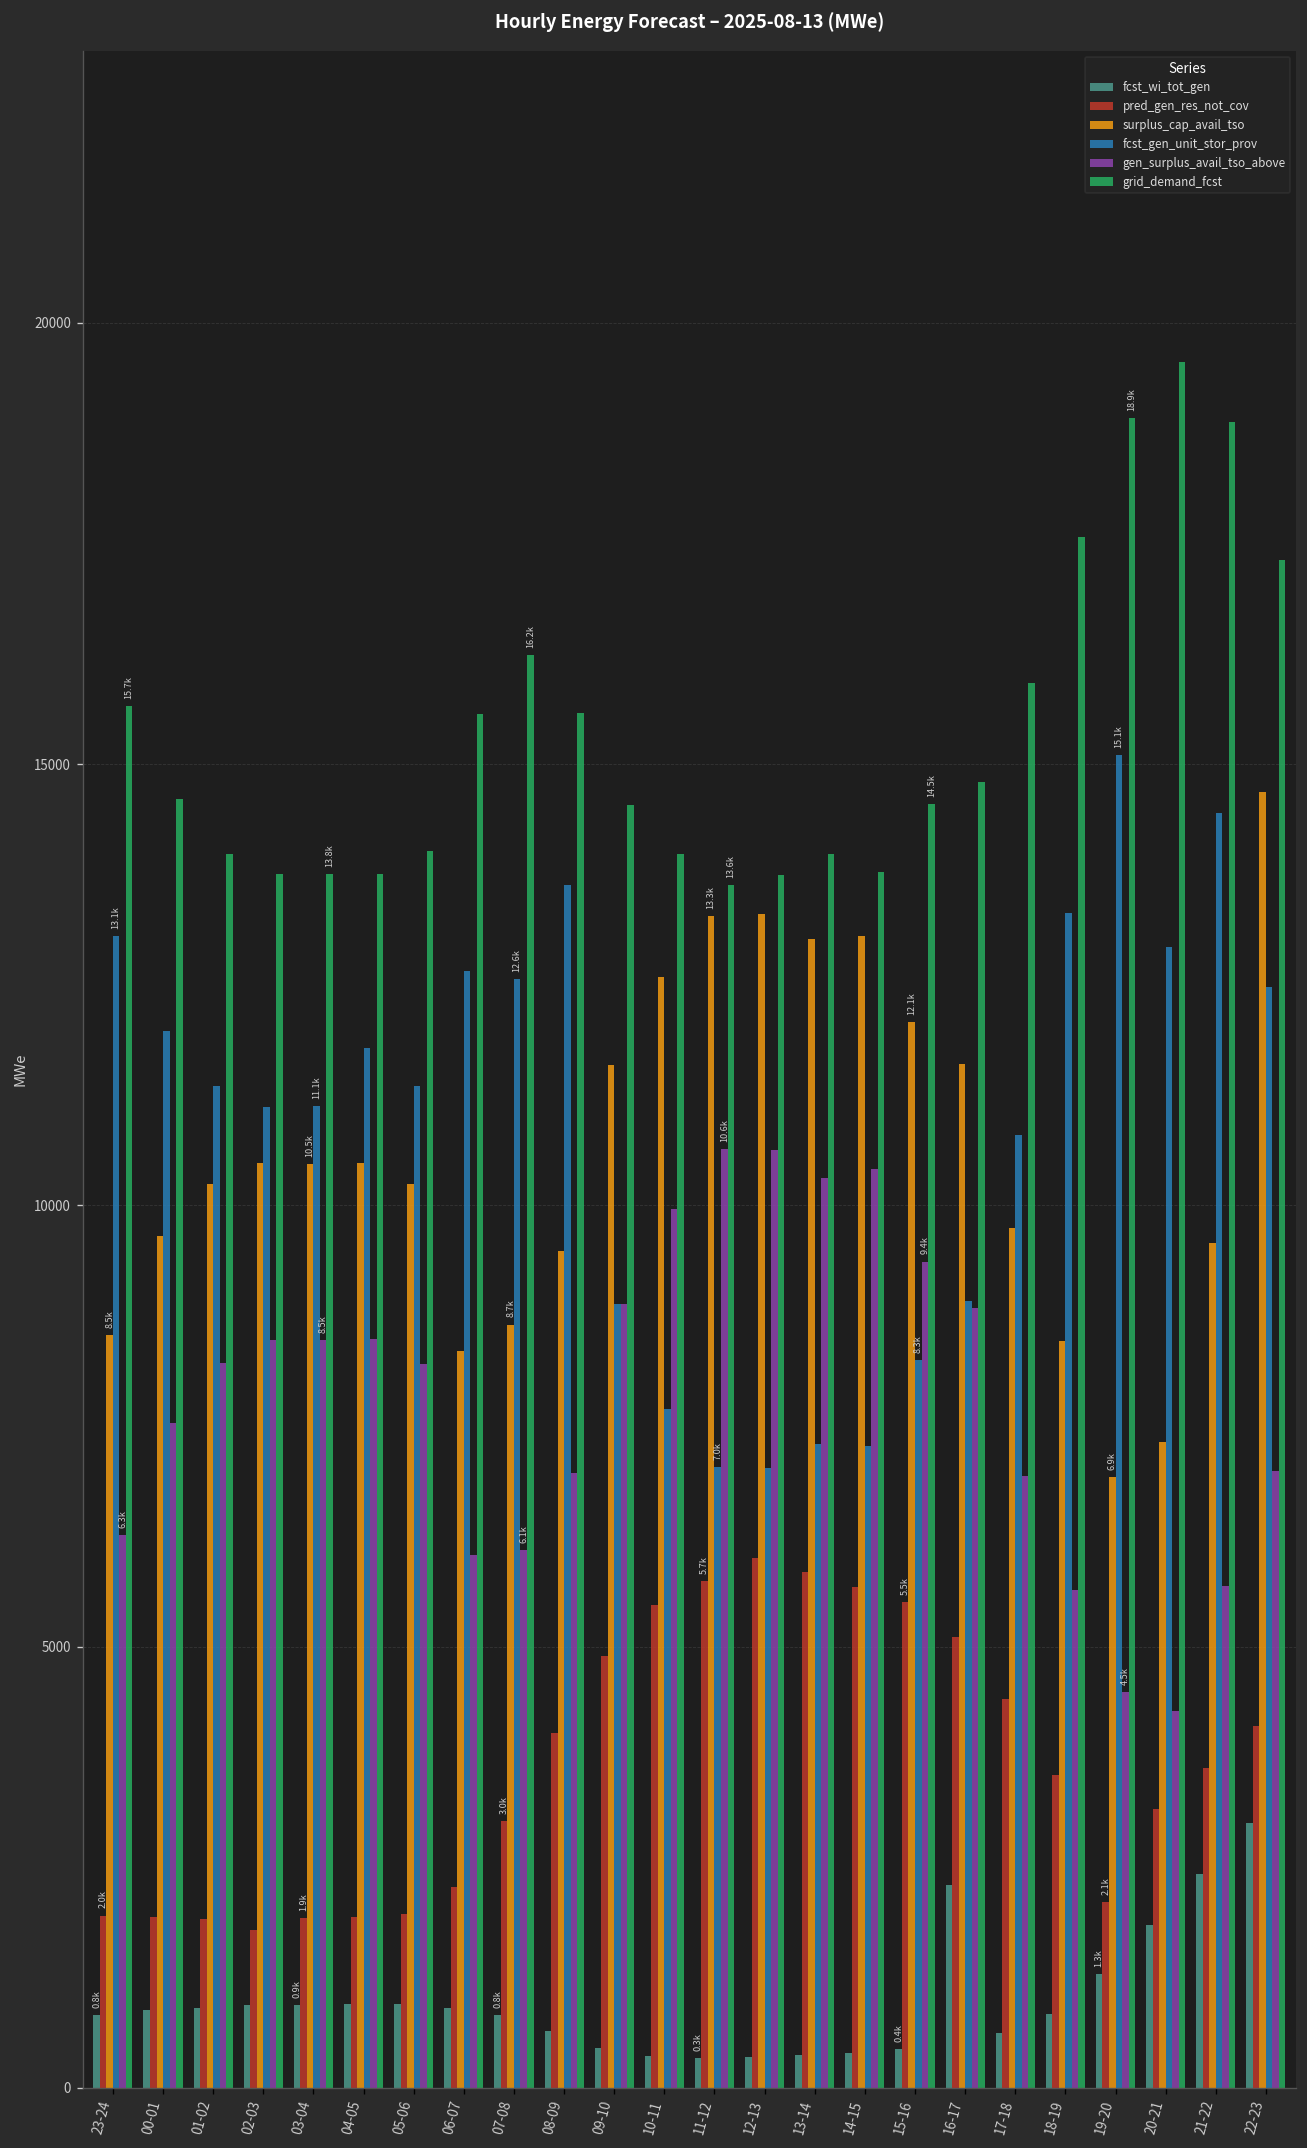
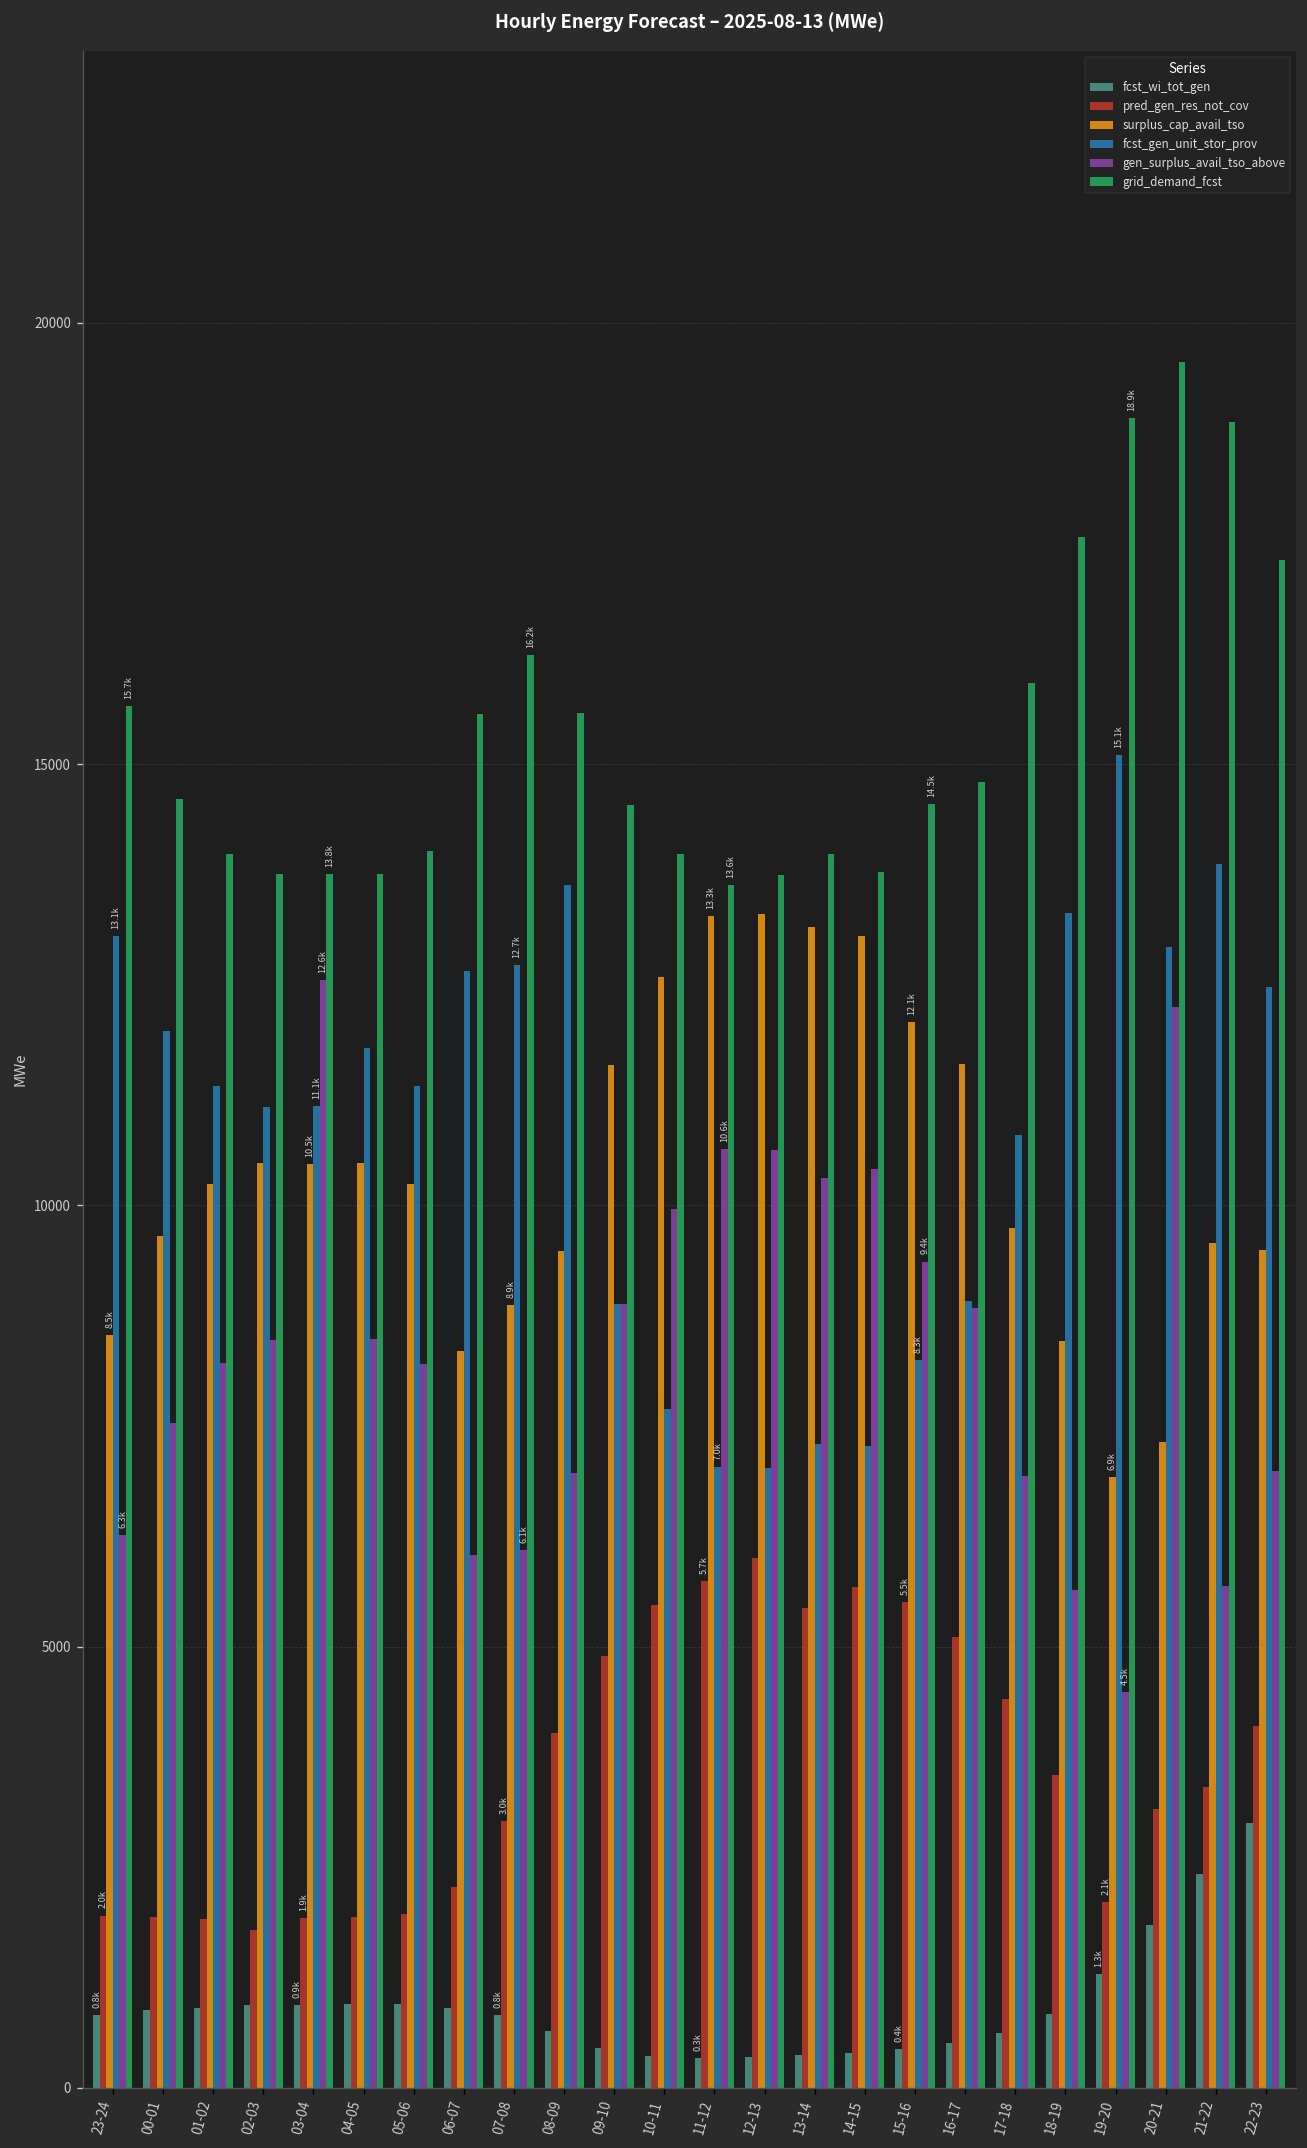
  {
    "fcst_wi_tot_gen": {
      "00-01": "900",
      "01-02": "900",
      "02-03": "900",
      "04-05": "1000",
      "05-06": "900",
      "06-07": "900",
      "08-09": "600",
      "09-10": "500",
      "10-11": "400",
      "12-13": "400",
      "13-14": "400",
      "14-15": "400",
-     "16-17": "2300",
+     "16-17": "500",
      "17-18": "600",
      "18-19": "800",
      "20-21": "1800",
      "21-22": "2400",
      "22-23": "3000"
    },
    "pred_gen_res_not_cov": {
      "00-01": "1900",
      "01-02": "1900",
      "02-03": "1800",
      "04-05": "1900",
      "05-06": "2000",
      "06-07": "2300",
      "08-09": "4000",
      "09-10": "4900",
      "10-11": "5500",
      "12-13": "6000",
-     "13-14": "5800",
+     "13-14": "5400",
      "14-15": "5700",
      "16-17": "5100",
      "17-18": "4400",
      "18-19": "3500",
      "20-21": "3200",
-     "21-22": "3600",
+     "21-22": "3400",
      "22-23": "4100"
    },
    "surplus_cap_avail_tso": {
      "23-24": "8.5k",
      "03-04": "10.5k",
-     "07-08": "8.7k",
+     "07-08": "8.9k",
      "11-12": "13.3k",
-     "13-14": "13000",
+     "13-14": "13200",
      "15-16": "12.1k",
      "19-20": "6.9k",
-     "22-23": "14700"
+     "22-23": "9500"
    },
    "fcst_gen_unit_stor_prov": {
      "23-24": "13.1k",
      "03-04": "11.1k",
-     "07-08": "12.6k",
+     "07-08": "12.7k",
      "11-12": "7.0k",
      "15-16": "8.3k",
      "19-20": "15.1k",
-     "21-22": "14400"
+     "21-22": "13900"
    },
    "gen_surplus_avail_tso_above": {
      "23-24": "6.3k",
-     "03-04": "8.5k",
+     "03-04": "12.6k",
      "07-08": "6.1k",
      "11-12": "10.6k",
      "15-16": "9.4k",
      "19-20": "4.5k",
-     "20-21": "4300"
+     "20-21": "12300"
    },
    "grid_demand_fcst": {
      "23-24": "15.7k",
      "03-04": "13.8k",
      "07-08": "16.2k",
      "11-12": "13.6k",
      "15-16": "14.5k",
      "19-20": "18.9k"
    }
  }
